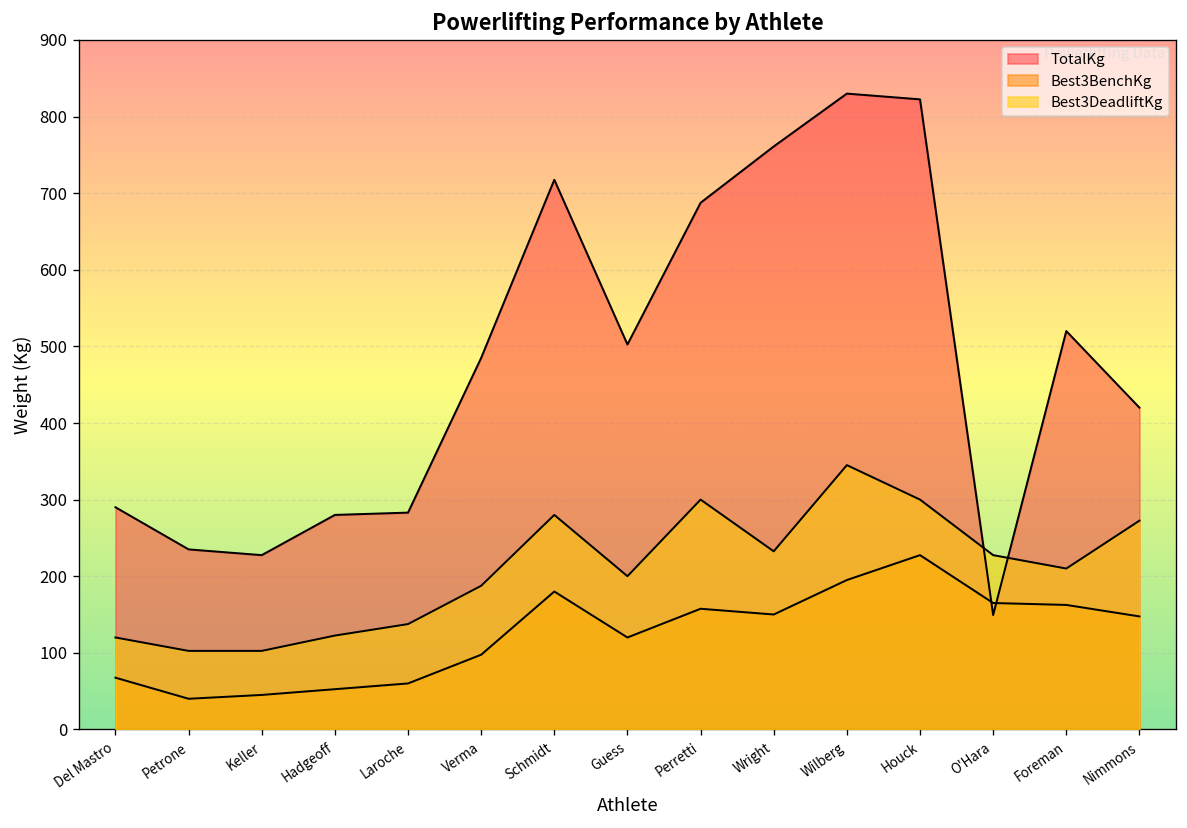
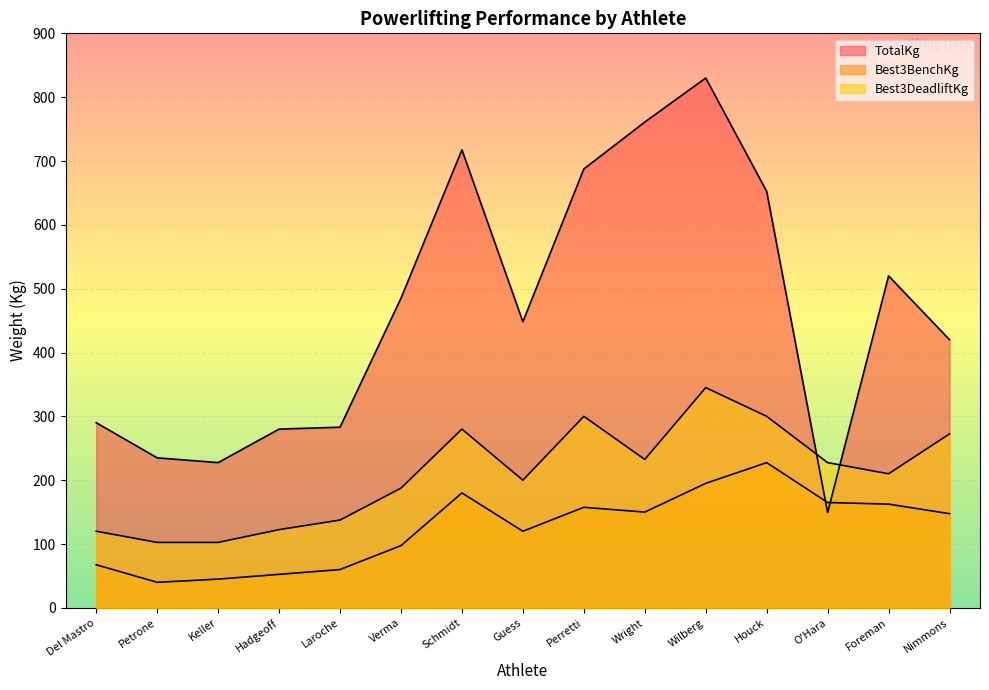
  {
    "TotalKg": {
      "Del Mastro": 290,
      "Petrone": 240,
      "Keller": 230,
      "Hadgeoff": 280,
      "Laroche": 280,
      "Verma": 490,
      "Schmidt": 720,
-     "Guess": 500,
+     "Guess": 450,
      "Perretti": 690,
      "Wright": 760,
      "Wilberg": 830,
-     "Houck": 820,
+     "Houck": 650,
      "O'Hara": 150,
      "Foreman": 520,
      "Nimmons": 420
    }
  }
